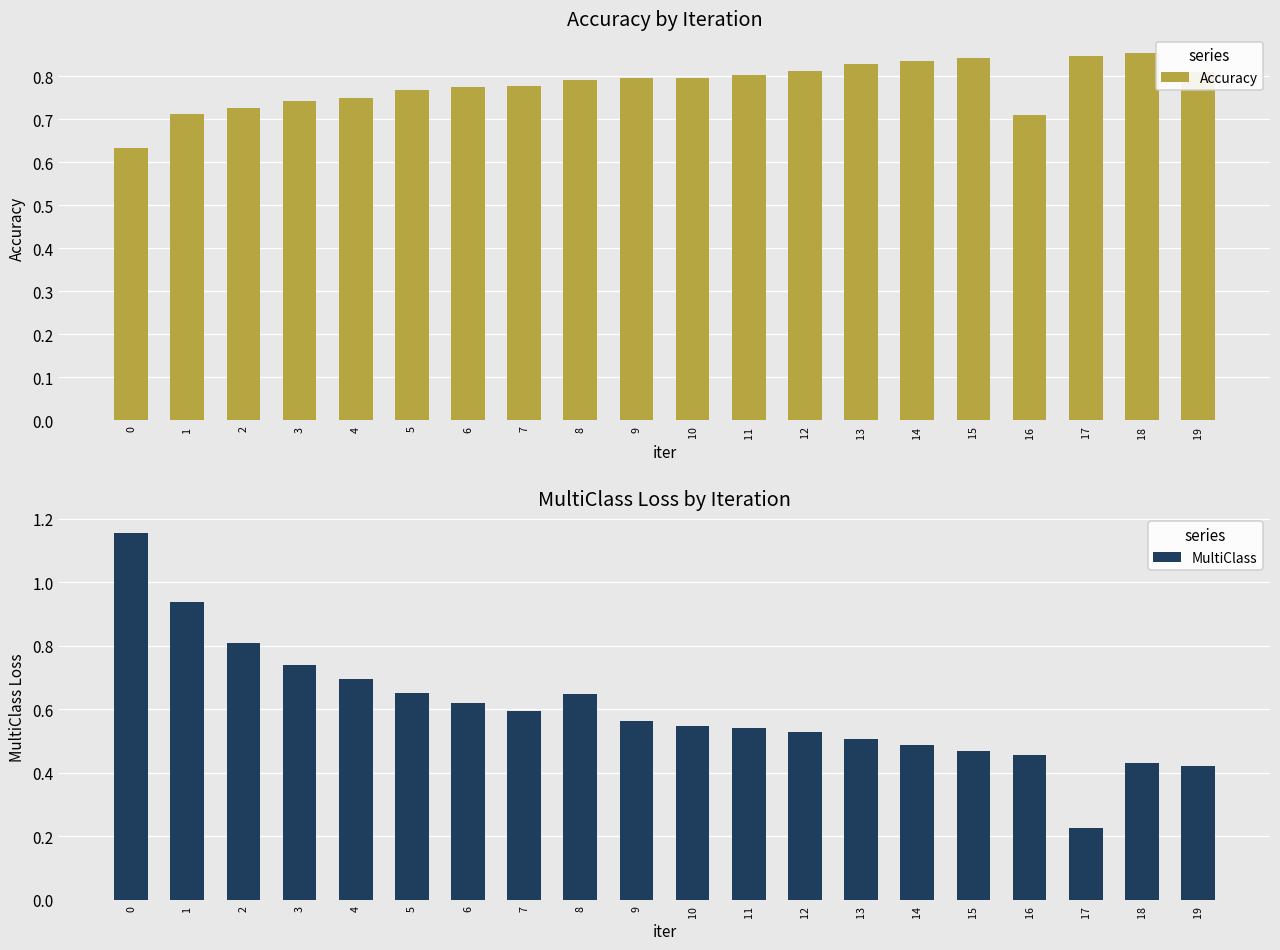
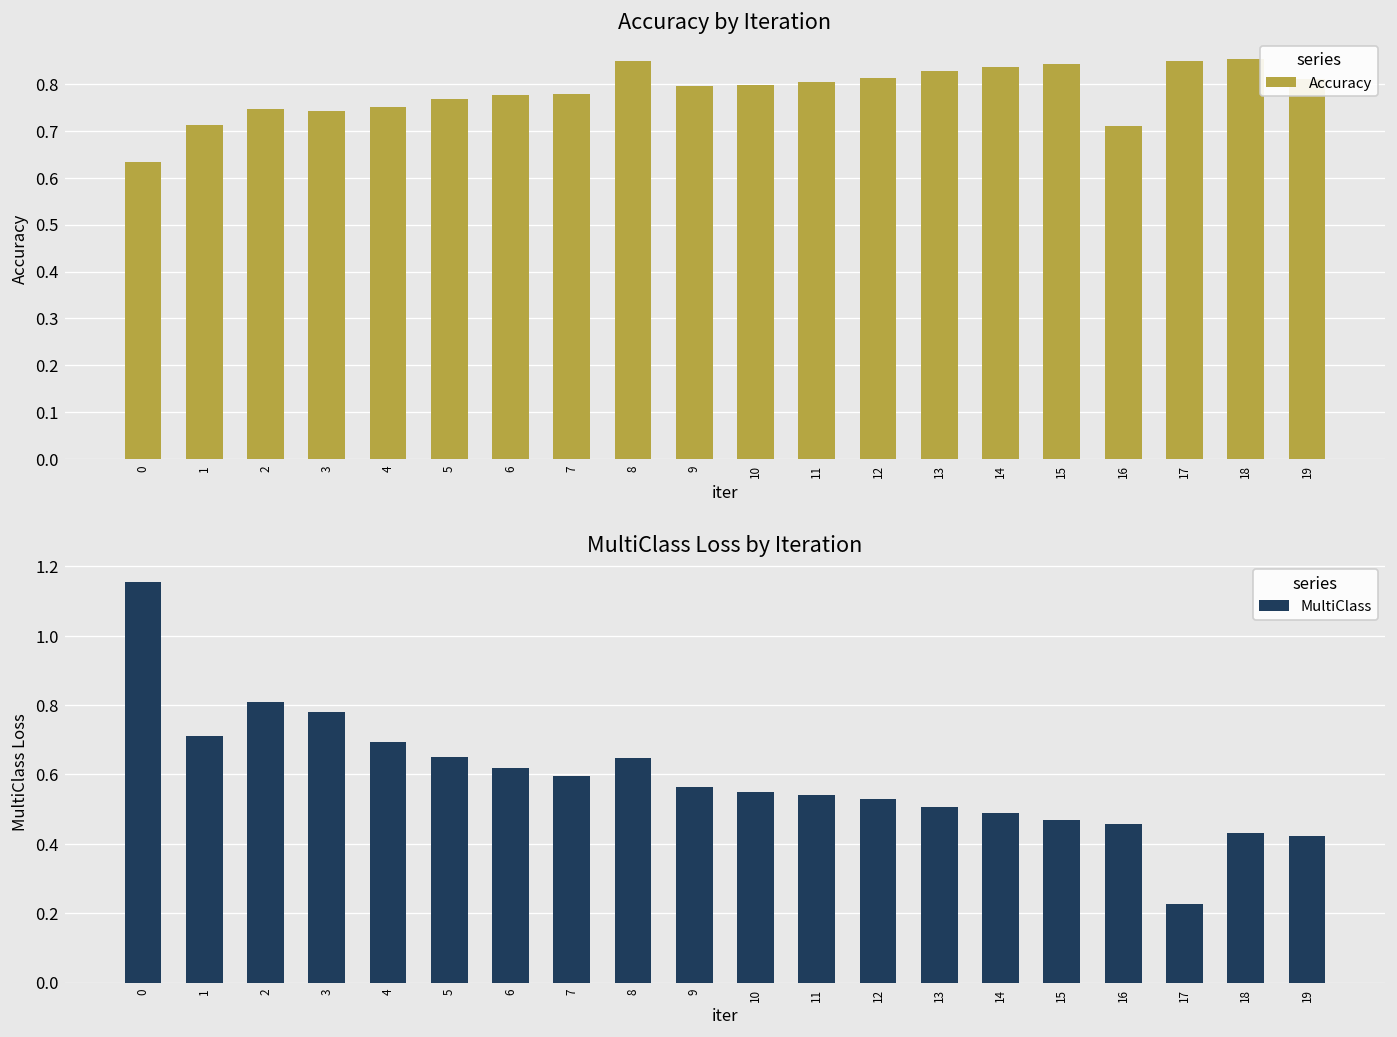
  {
    "Accuracy by Iteration": {
      "0": 0.63,
      "1": 0.71,
-     "2": 0.73,
+     "2": 0.75,
      "3": 0.74,
      "4": 0.75,
      "5": 0.77,
      "6": 0.78,
      "7": 0.78,
-     "8": 0.79,
+     "8": 0.85,
      "9": 0.80,
      "10": 0.80,
      "11": 0.80,
      "12": 0.81,
      "13": 0.83,
      "14": 0.84,
      "15": 0.84,
      "16": 0.71,
      "17": 0.85,
      "18": 0.85
    },
    "MultiClass Loss by Iteration": {
      "0": 1.16,
-     "1": 0.94,
+     "1": 0.71,
      "2": 0.81,
-     "3": 0.74,
+     "3": 0.78,
      "4": 0.69,
      "5": 0.65,
      "6": 0.62,
      "7": 0.59,
      "8": 0.65,
      "9": 0.56,
      "10": 0.55,
      "11": 0.54,
      "12": 0.53,
      "13": 0.51,
      "14": 0.49,
      "15": 0.47,
      "16": 0.46,
      "17": 0.23,
      "18": 0.43,
      "19": 0.42
    }
  }
